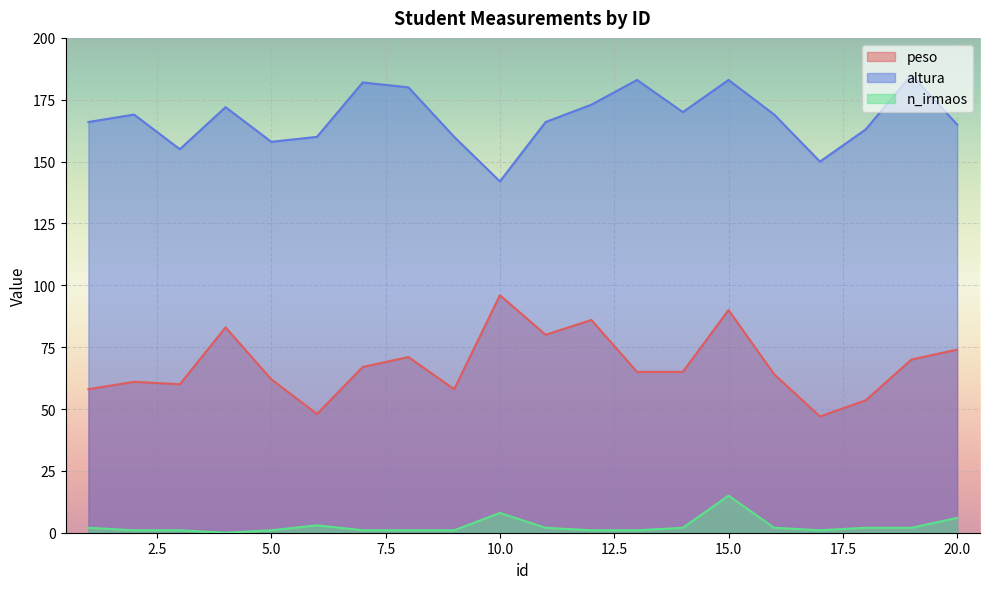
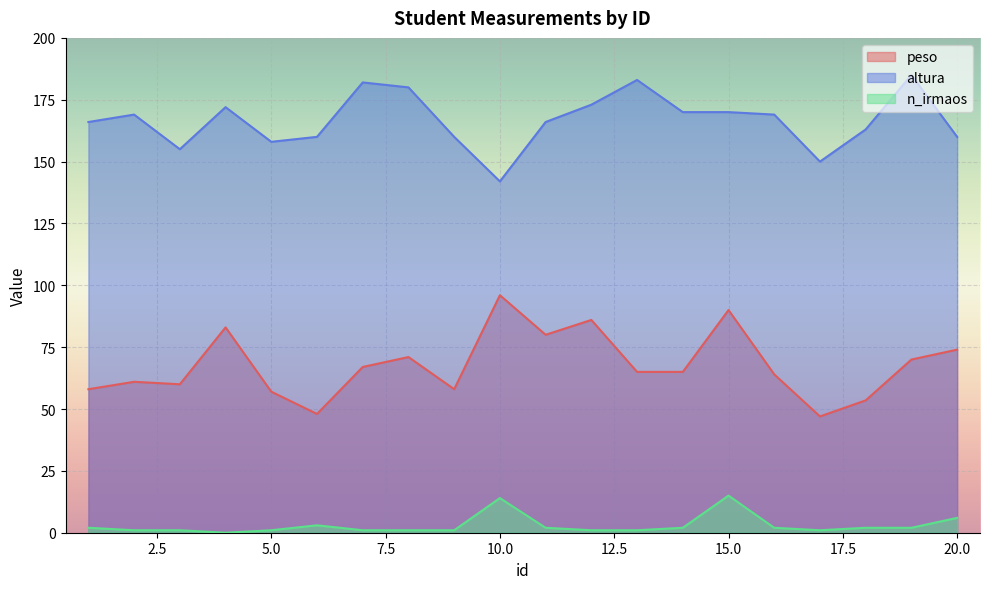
  {
    "peso": {
-     "5.0": 62,
+     "5.0": 57,
      "10.0": 96,
      "15.0": 90,
      "20.0": 74
    },
    "altura": {
      "5.0": 158,
      "10.0": 142,
-     "15.0": 183,
-     "20.0": 165
+     "15.0": 170,
+     "20.0": 160
    },
    "n_irmaos": {
      "5.0": 1,
-     "10.0": 8,
+     "10.0": 14,
      "15.0": 15,
      "20.0": 6
    }
  }
